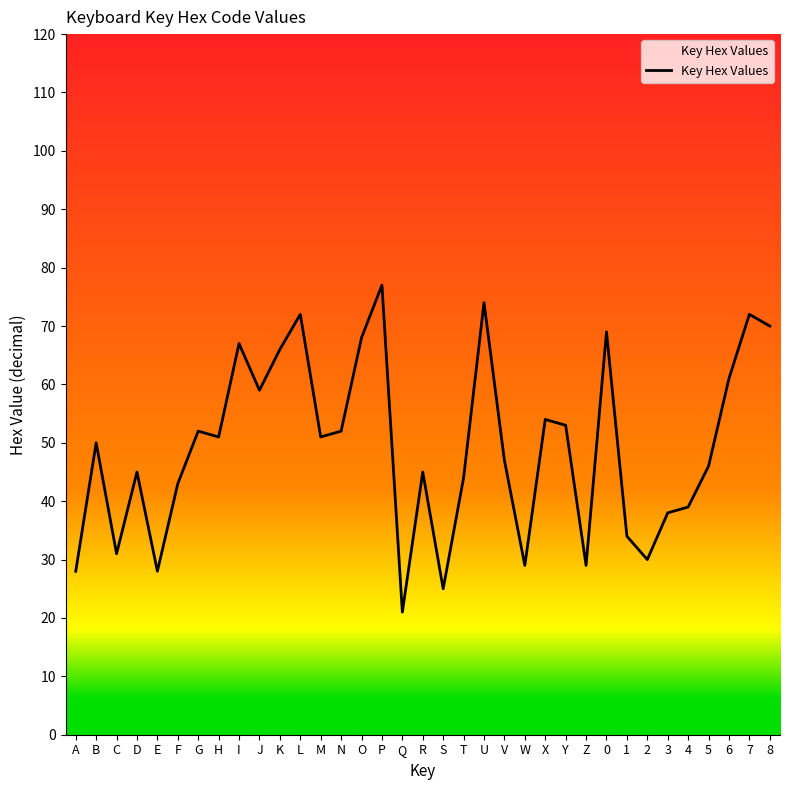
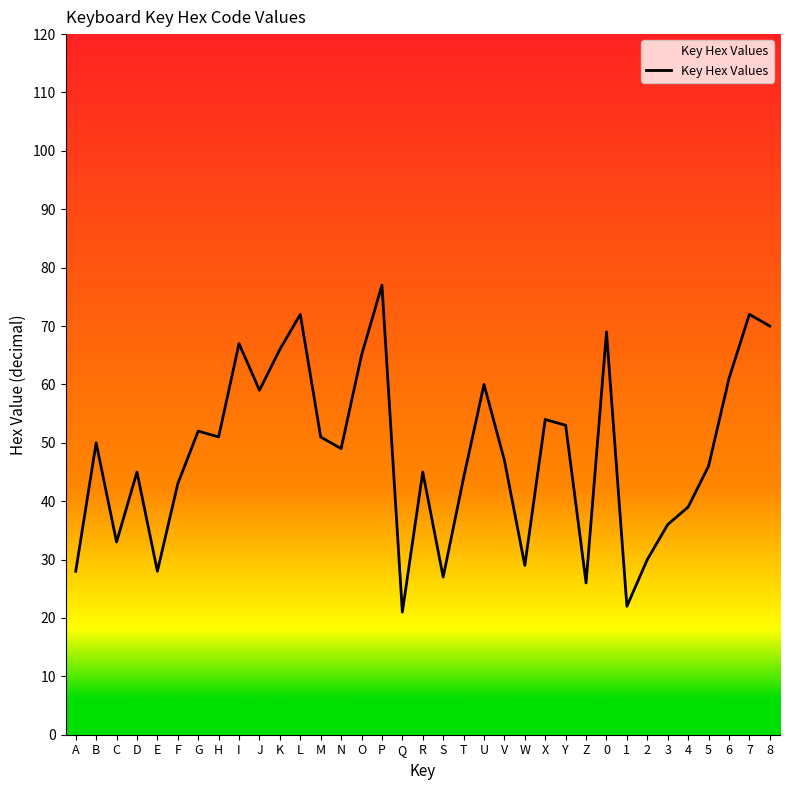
  {
    "A": 28,
    "B": 50,
-   "C": 31,
+   "C": 33,
    "D": 45,
    "E": 28,
    "F": 43,
    "G": 52,
    "H": 51,
    "I": 67,
    "J": 59,
    "K": 66,
    "L": 72,
    "M": 51,
-   "N": 52,
-   "O": 68,
+   "N": 49,
+   "O": 65,
    "P": 77,
    "Q": 21,
    "R": 45,
-   "S": 25,
+   "S": 27,
    "T": 44,
-   "U": 74,
+   "U": 60,
    "V": 47,
    "W": 29,
    "X": 54,
    "Y": 53,
-   "Z": 29,
+   "Z": 26,
    "0": 69,
-   "1": 34,
+   "1": 22,
    "2": 30,
-   "3": 38,
+   "3": 36,
    "4": 39,
    "5": 46,
    "6": 61,
    "7": 72,
    "8": 70
  }
